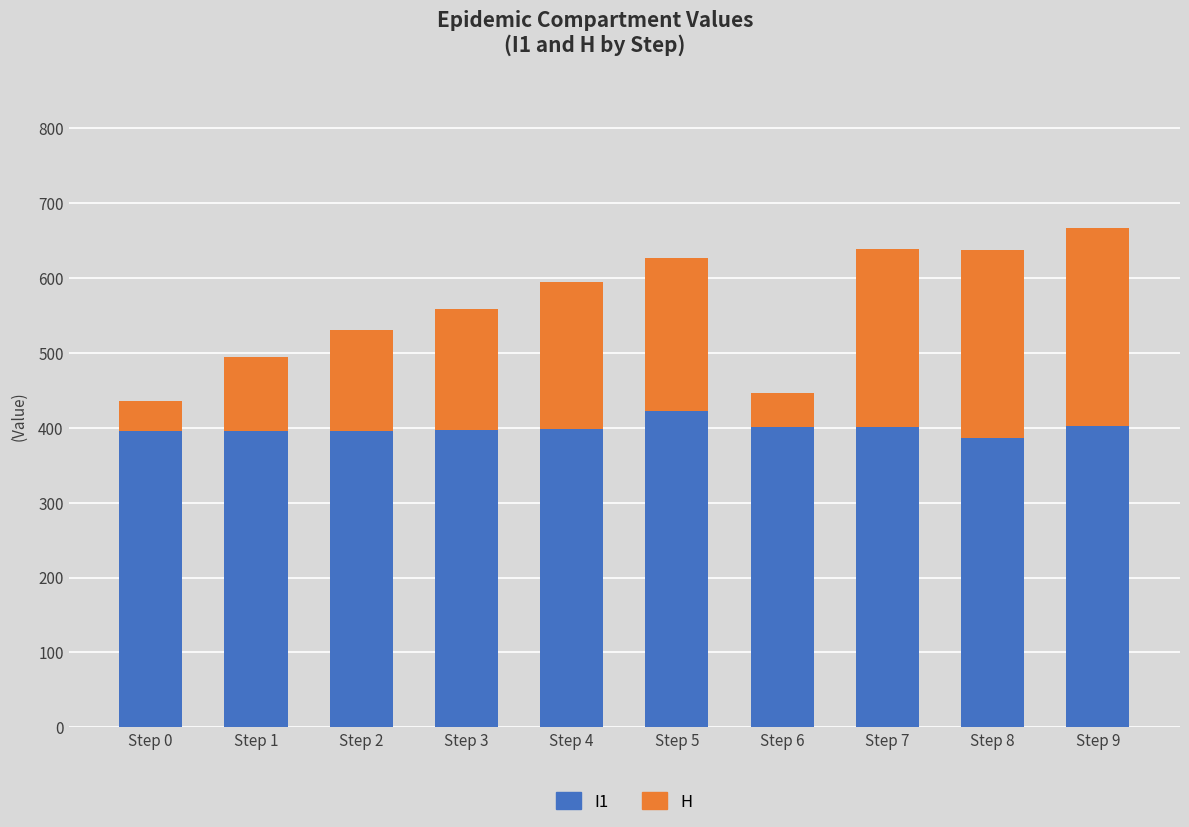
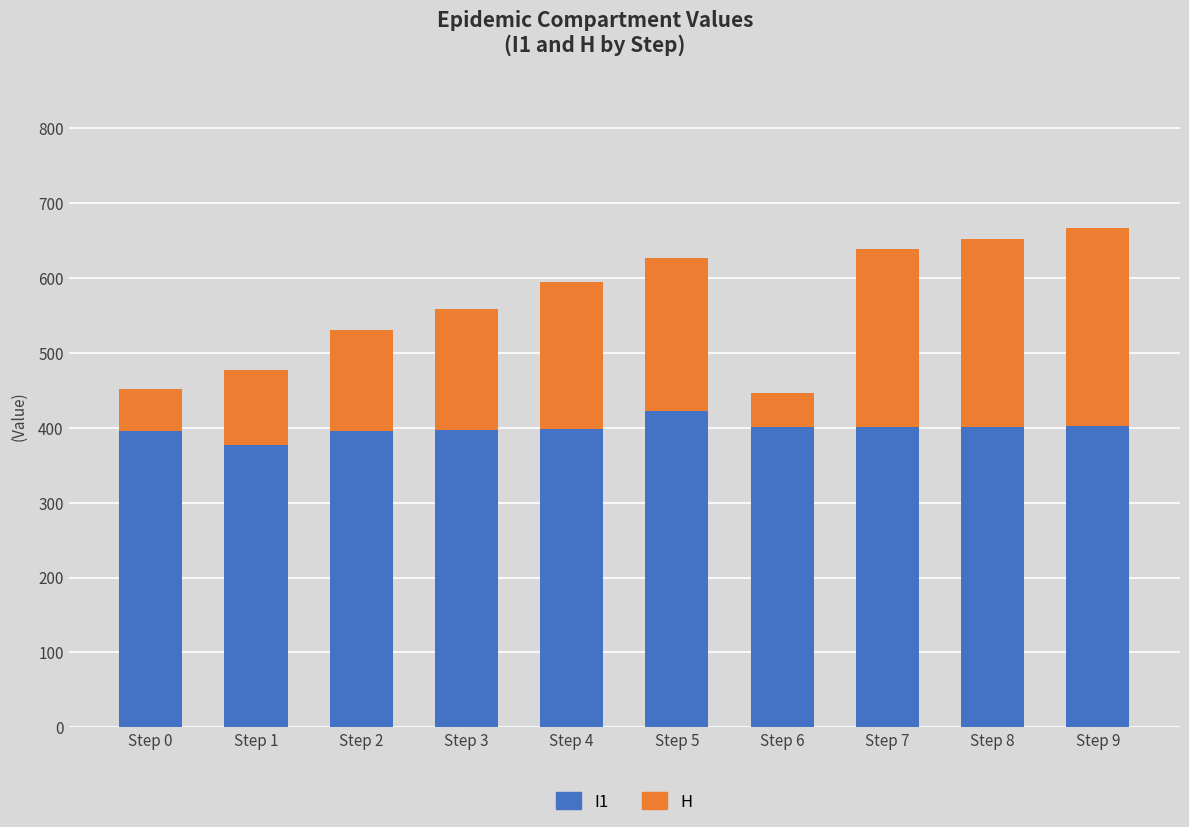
  {
    "I1": {
      "Step 0": 400,
-     "Step 1": 400,
+     "Step 1": 380,
      "Step 2": 400,
      "Step 3": 400,
      "Step 4": 400,
      "Step 5": 420,
      "Step 6": 400,
      "Step 7": 400,
-     "Step 8": 390,
+     "Step 8": 400,
      "Step 9": 400
    },
    "H": {
-     "Step 0": 40,
+     "Step 0": 60,
      "Step 1": 100,
      "Step 2": 130,
      "Step 3": 160,
      "Step 4": 200,
      "Step 5": 200,
      "Step 6": 50,
      "Step 7": 240,
      "Step 8": 250,
      "Step 9": 260
    }
  }
